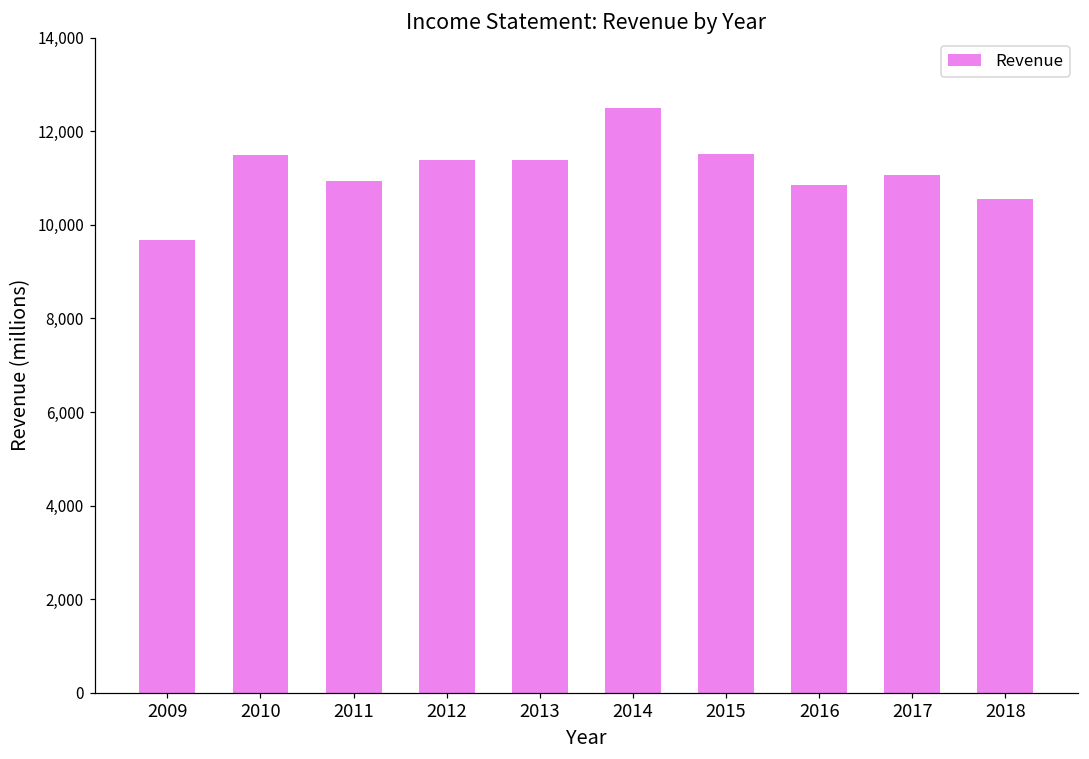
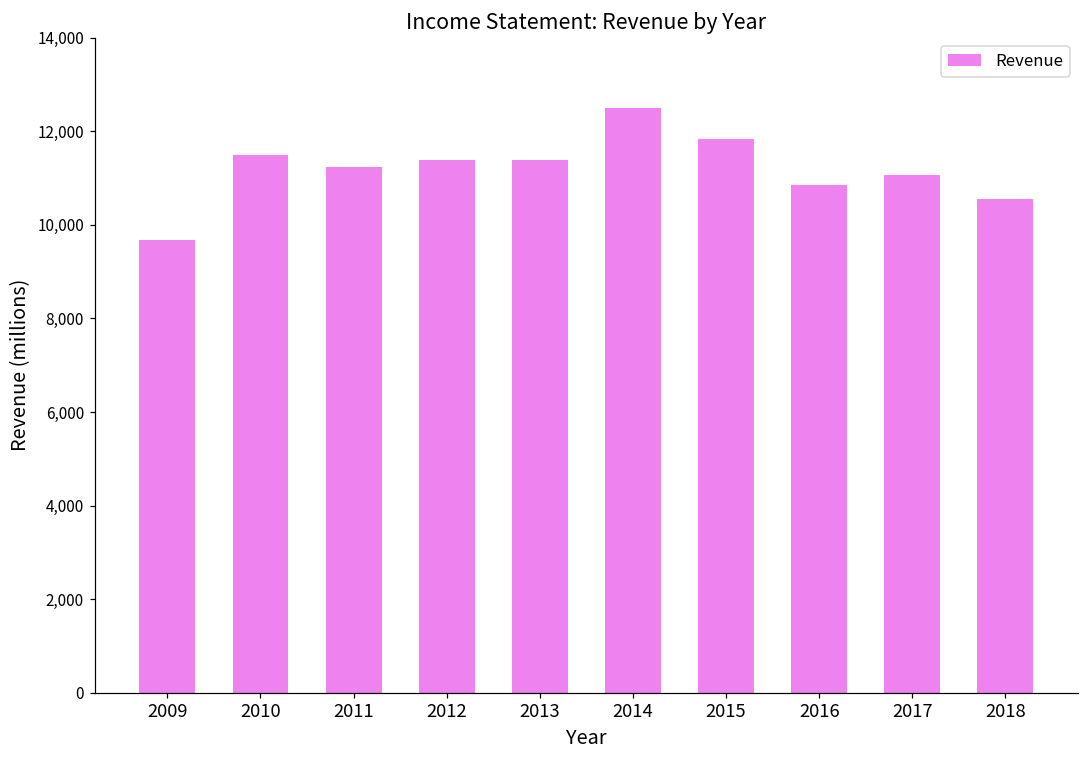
  {
    "2009": "9,700",
    "2010": "11,500",
-   "2011": "10,900",
+   "2011": "11,200",
    "2012": "11,400",
    "2013": "11,400",
    "2014": "12,500",
-   "2015": "11,500",
+   "2015": "11,800",
    "2016": "10,800",
    "2017": "11,100",
    "2018": "10,600"
  }
